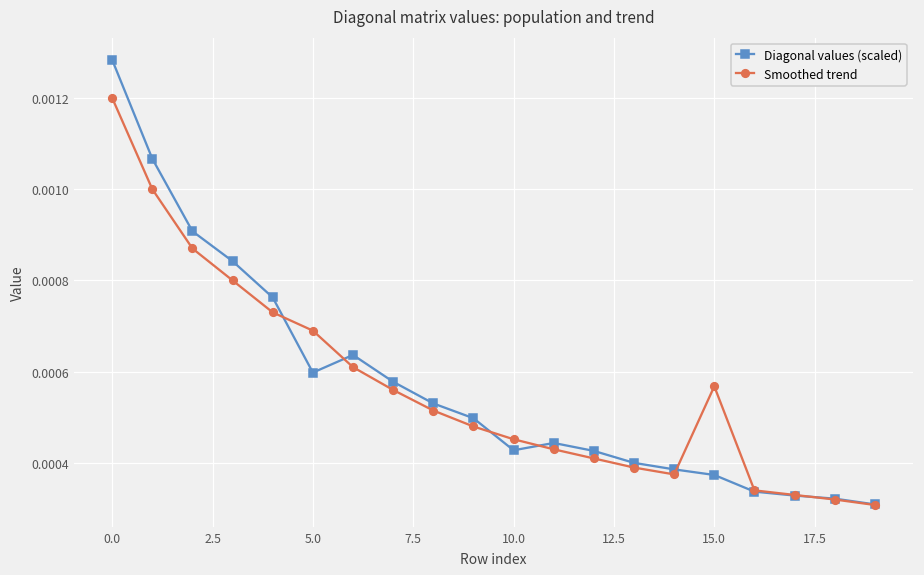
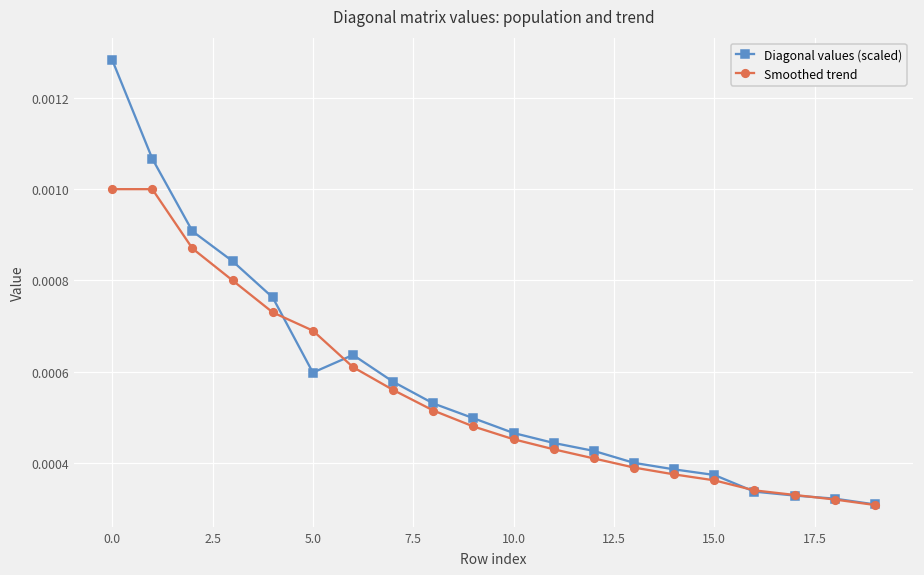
  {
    "Diagonal values (scaled)": {
      "0.0": 0.00128,
      "5.0": 0.00060,
-     "10.0": 0.00043,
+     "10.0": 0.00047,
      "15.0": 0.00037
    },
    "Smoothed trend": {
-     "0.0": 0.0012,
+     "0.0": 0.0010,
      "5.0": 0.00069,
      "10.0": 0.00045,
-     "15.0": 0.00057
+     "15.0": 0.00036
    }
  }
